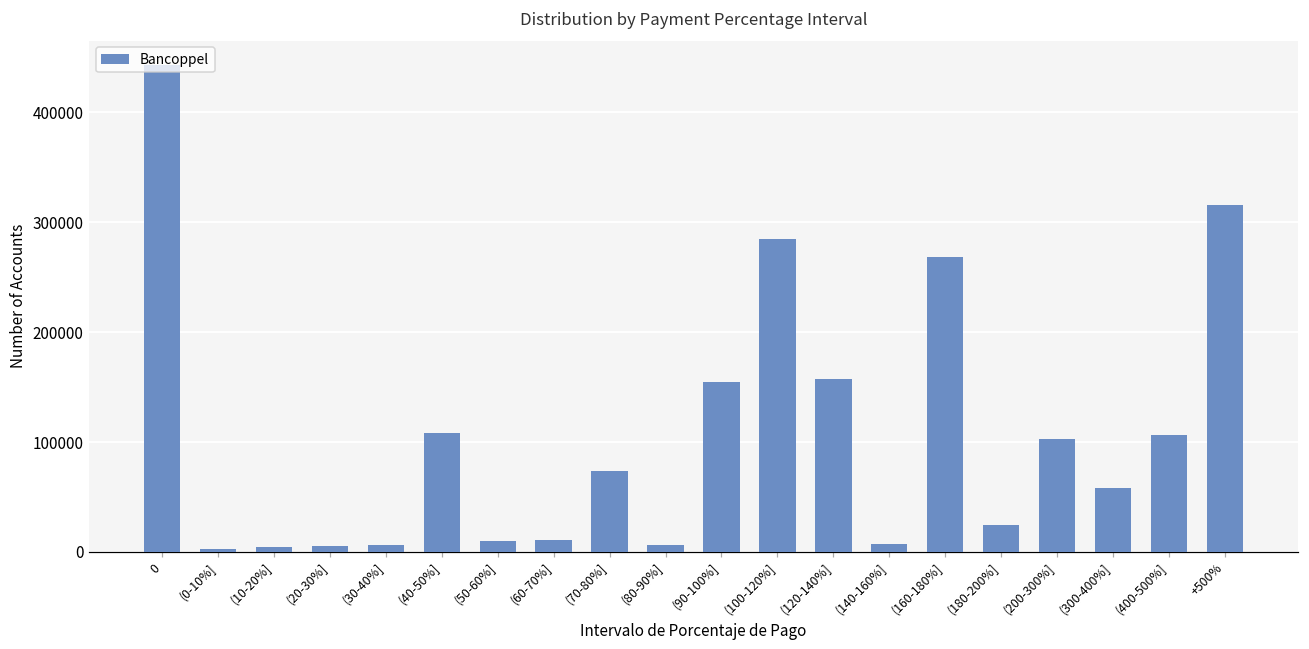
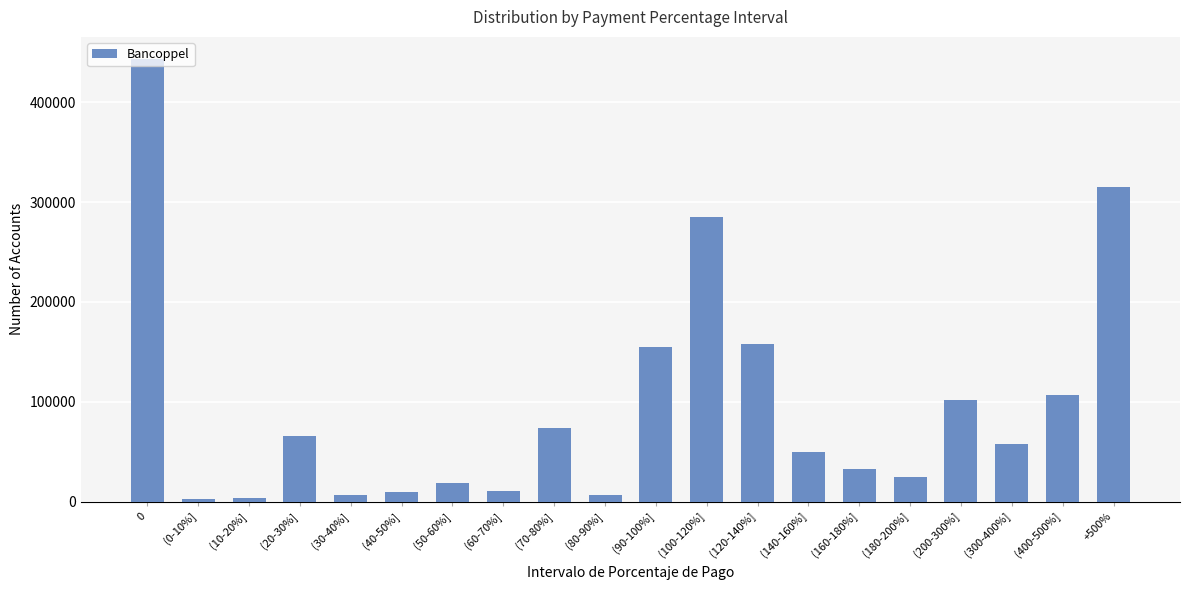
  {
    "(10-20%]": 0,
-   "(20-30%]": 10000,
+   "(20-30%]": 70000,
    "(30-40%]": 10000,
-   "(40-50%]": 110000,
-   "(50-60%]": 10000,
+   "(40-50%]": 10000,
+   "(50-60%]": 20000,
    "(60-70%]": 10000,
    "(70-80%]": 70000,
    "(80-90%]": 10000,
    "(90-100%]": 150000,
    "(100-120%]": 280000,
    "(120-140%]": 160000,
-   "(140-160%]": 10000,
-   "(160-180%]": 270000,
+   "(140-160%]": 50000,
+   "(160-180%]": 30000,
    "(180-200%]": 20000,
    "(200-300%]": 100000,
    "(300-400%]": 60000,
    "(400-500%]": 110000,
    "+500%": 320000
  }
